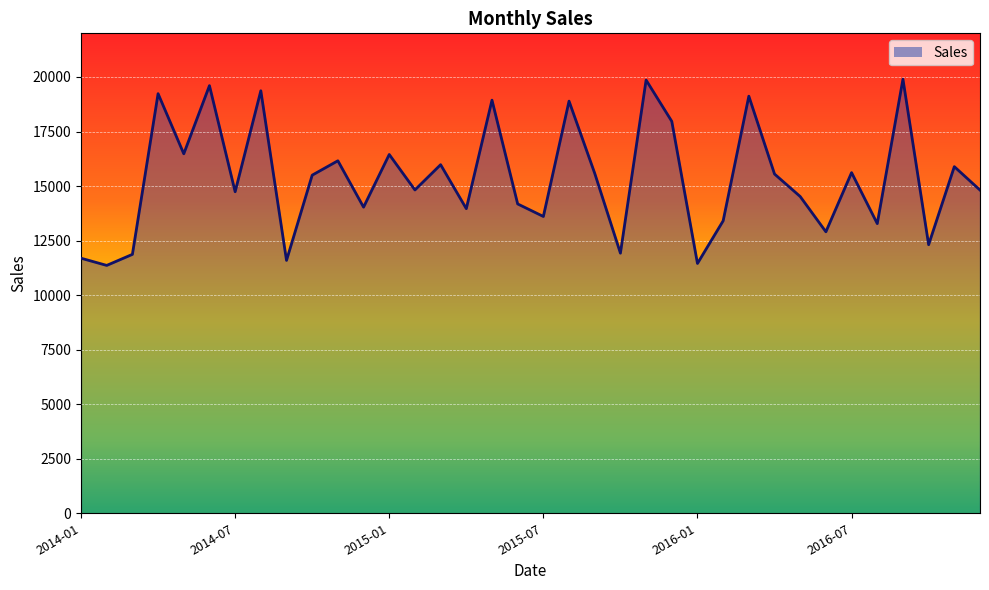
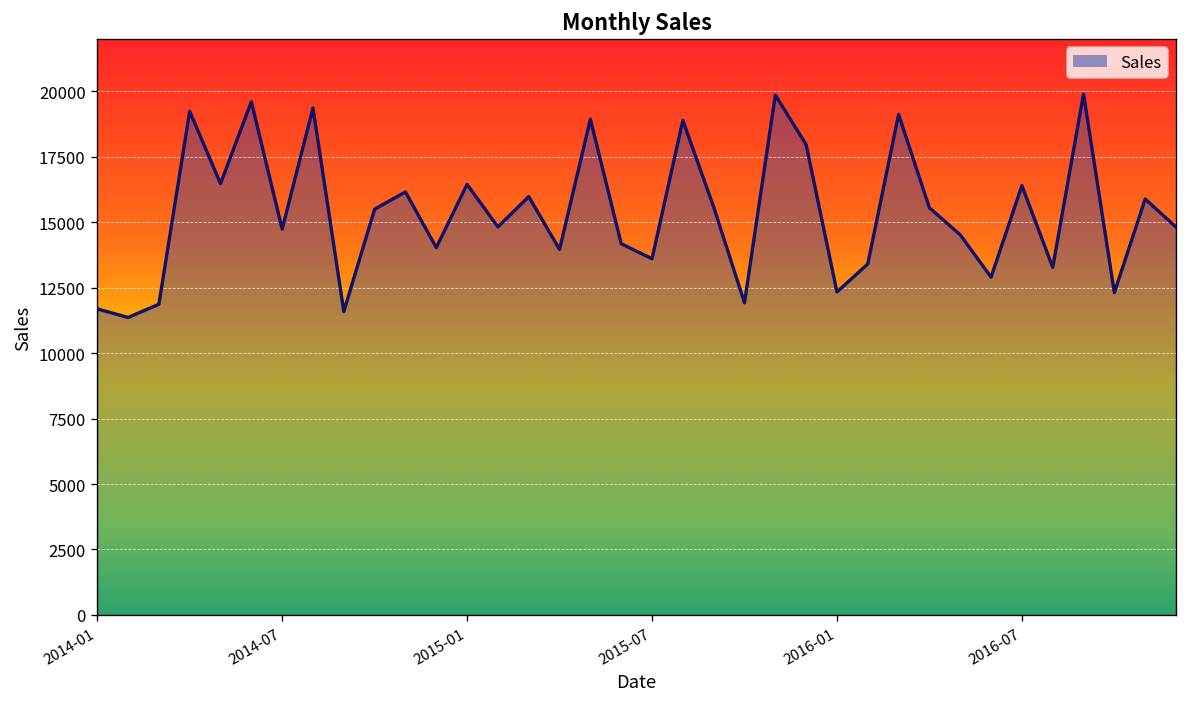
  {
    "2014-01": 11700,
    "2014-07": 14700,
    "2015-01": 16400,
    "2015-07": 13600,
-   "2016-01": 11500,
-   "2016-07": 15600
+   "2016-01": 12300,
+   "2016-07": 16400
  }
